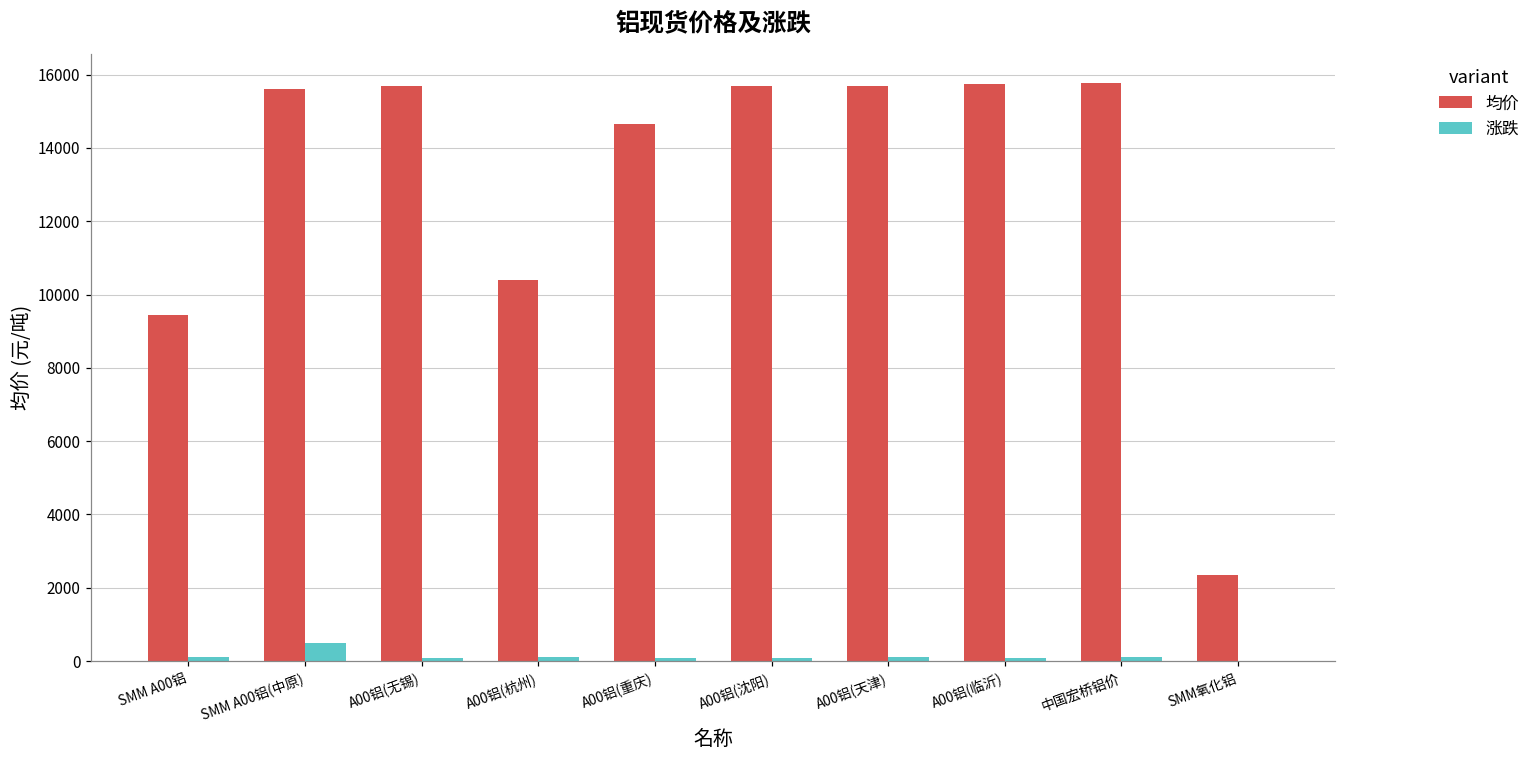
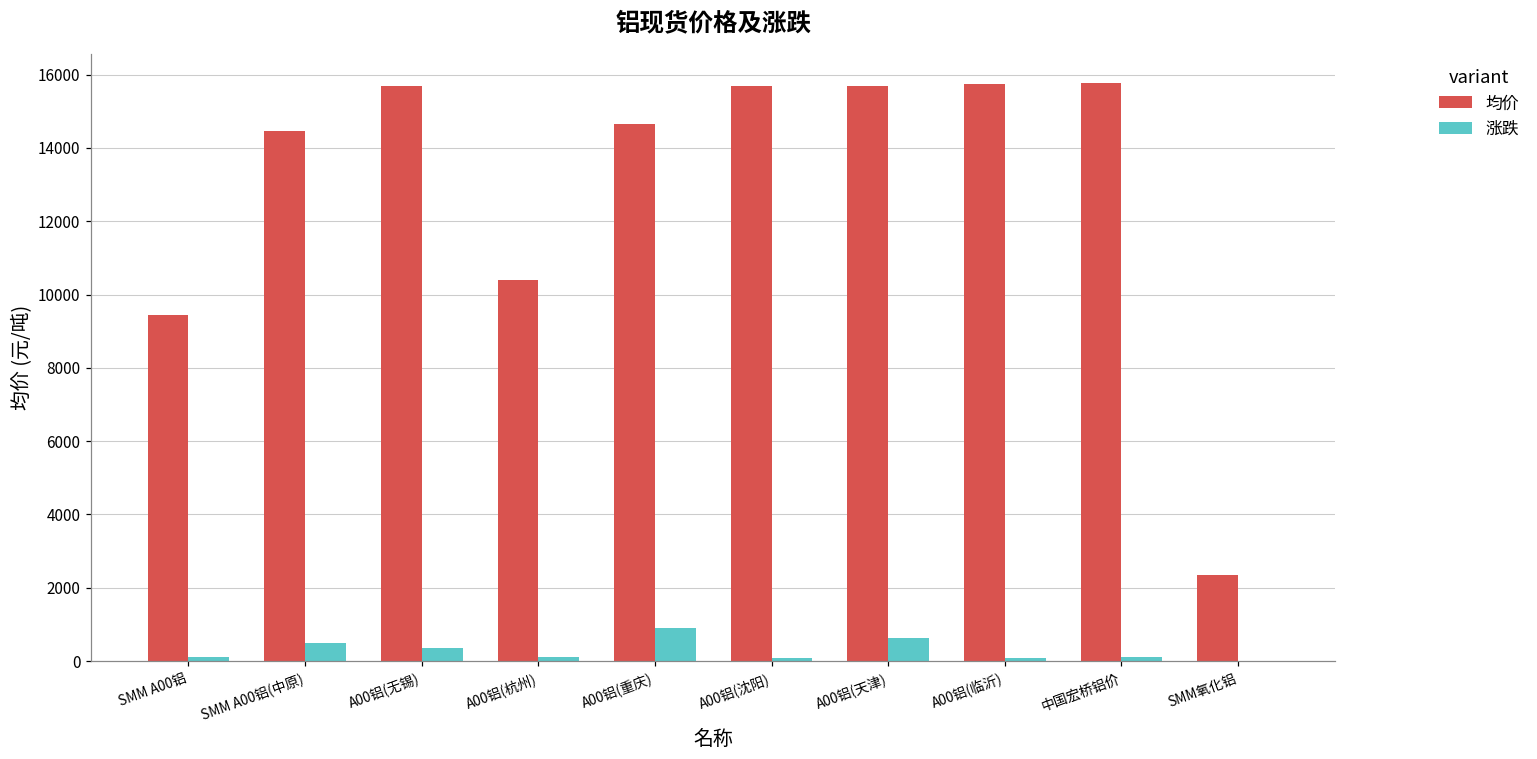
  {
    "均价": {
      "SMM A00铝": 9500,
-     "SMM A00铝(中原)": 15600,
+     "SMM A00铝(中原)": 14500,
      "A00铝(无锡)": 15700,
      "A00铝(杭州)": 10400,
      "A00铝(重庆)": 14700,
      "A00铝(沈阳)": 15700,
      "A00铝(天津)": 15700,
      "A00铝(临沂)": 15700,
      "中国宏桥铝价": 15800,
      "SMM氧化铝": 2300
    },
    "涨跌": {
      "SMM A00铝": 100,
      "SMM A00铝(中原)": 500,
-     "A00铝(无锡)": 100,
+     "A00铝(无锡)": 400,
      "A00铝(杭州)": 100,
-     "A00铝(重庆)": 100,
+     "A00铝(重庆)": 900,
      "A00铝(沈阳)": 100,
-     "A00铝(天津)": 100,
+     "A00铝(天津)": 600,
      "A00铝(临沂)": 100,
      "中国宏桥铝价": 100,
      "SMM氧化铝": 0
    }
  }
